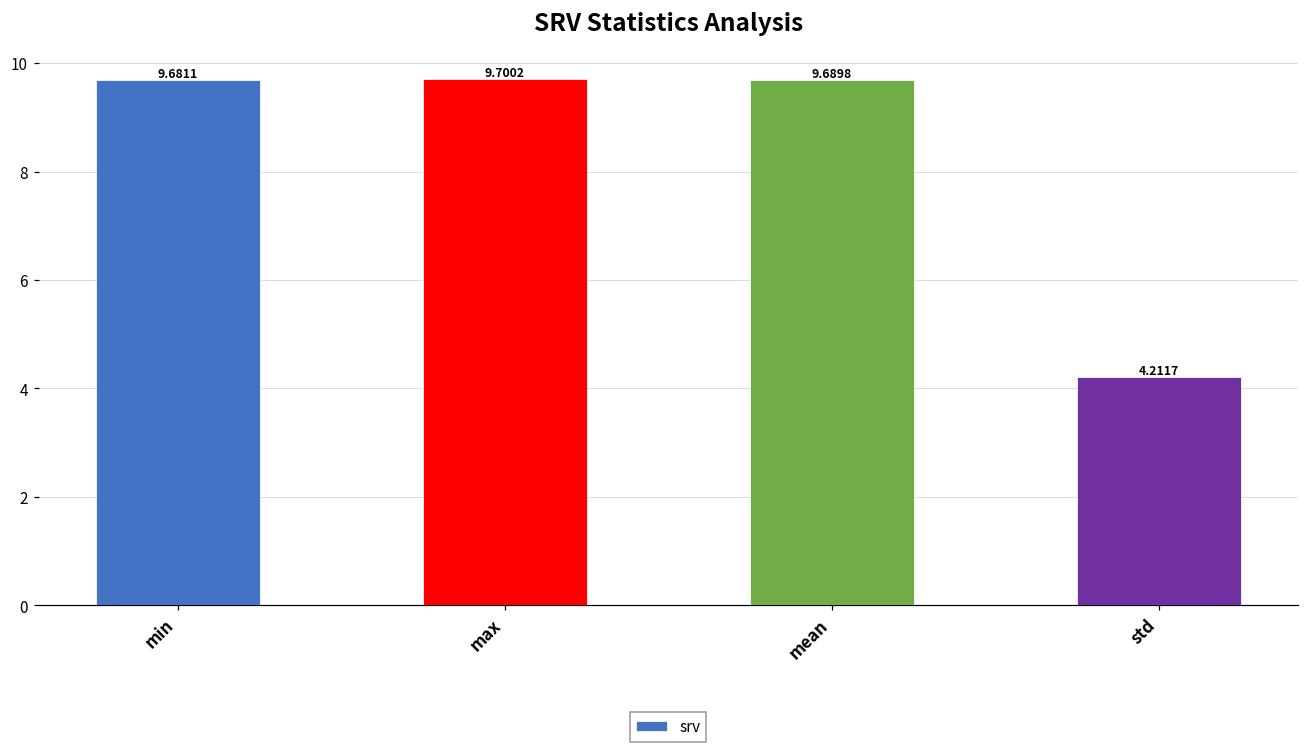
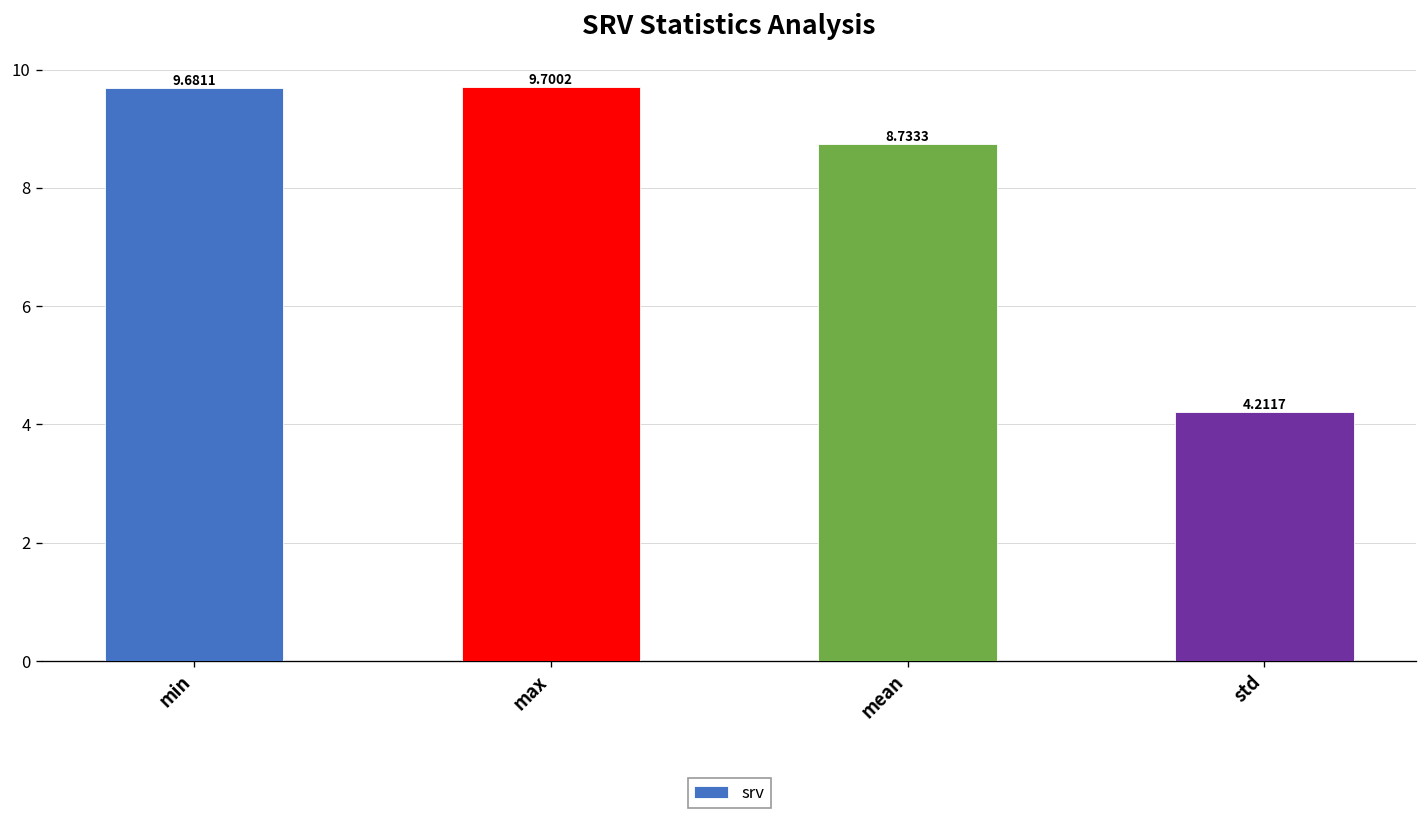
  {
    "min": 9.6811,
    "max": 9.7002,
-   "mean": 9.6898,
+   "mean": 8.7333,
    "std": 4.2117
  }
